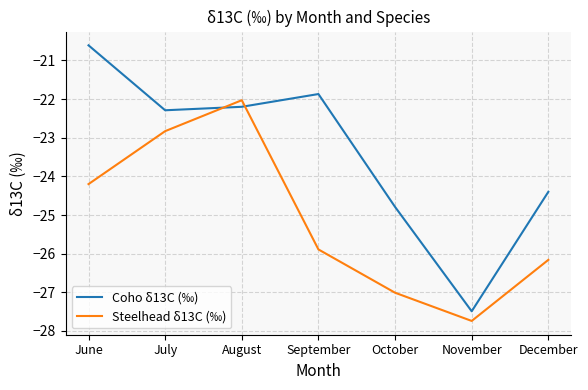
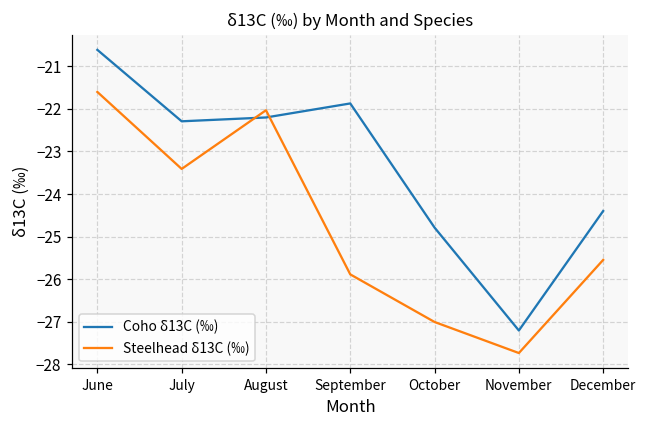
  {
    "Coho δ13C (‰)": {
      "June": -20.6,
      "July": -22.3,
      "August": -22.2,
      "September": -21.9,
      "October": -24.8,
-     "November": -27.5,
+     "November": -27.2,
      "December": -24.4
    },
    "Steelhead δ13C (‰)": {
-     "June": -24.2,
-     "July": -22.8,
+     "June": -21.6,
+     "July": -23.4,
      "August": -22.0,
      "September": -25.9,
      "October": -27.0,
      "November": -27.7,
-     "December": -26.2
+     "December": -25.6
    }
  }
